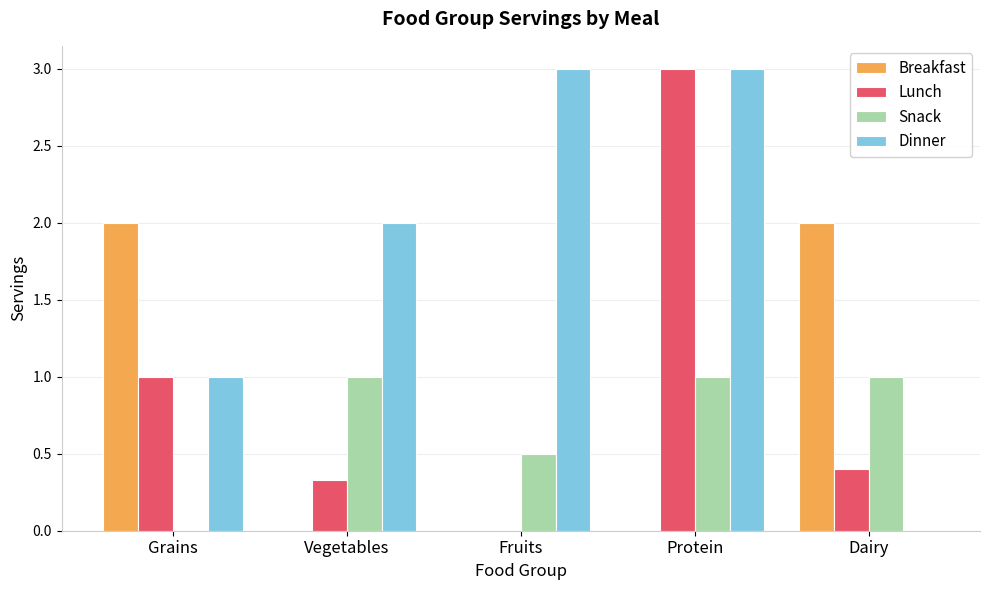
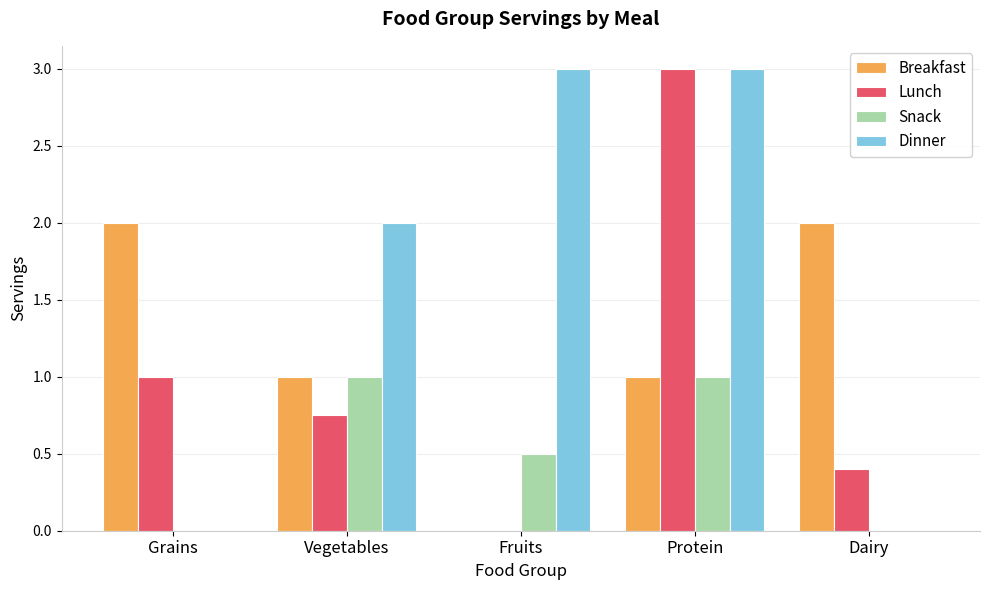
  {
    "Breakfast": {
      "Grains": 2,
-     "Vegetables": 0,
+     "Vegetables": 1,
      "Fruits": 0,
-     "Protein": 0,
+     "Protein": 1,
      "Dairy": 2
    },
    "Lunch": {
      "Grains": 1.00,
-     "Vegetables": 0.33,
+     "Vegetables": 0.75,
      "Fruits": 0.00,
      "Protein": 3.00,
      "Dairy": 0.40
    },
    "Snack": {
      "Grains": 0,
      "Vegetables": 1,
      "Fruits": 0.50,
      "Protein": 1,
-     "Dairy": 1
+     "Dairy": 0
    },
    "Dinner": {
-     "Grains": 1,
+     "Grains": 0,
      "Vegetables": 2,
      "Fruits": 3,
      "Protein": 3,
      "Dairy": 0
    }
  }
